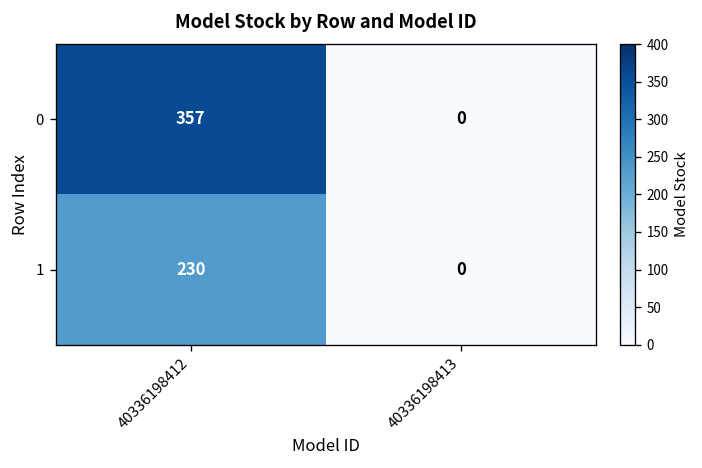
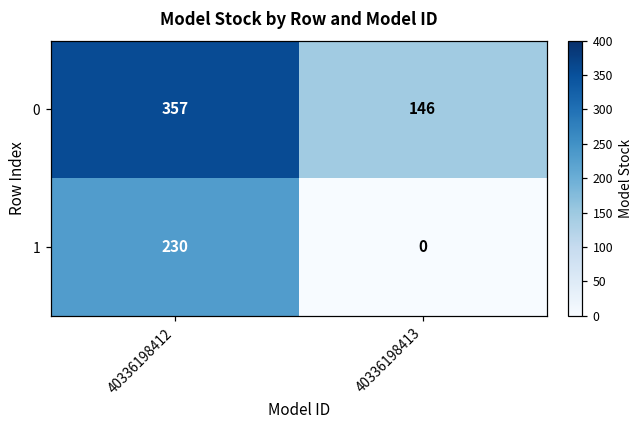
  {
    "0": {
      "40336198412": 357,
-     "40336198413": 0
+     "40336198413": 146
    },
    "1": {
      "40336198412": 230,
      "40336198413": 0
    }
  }
